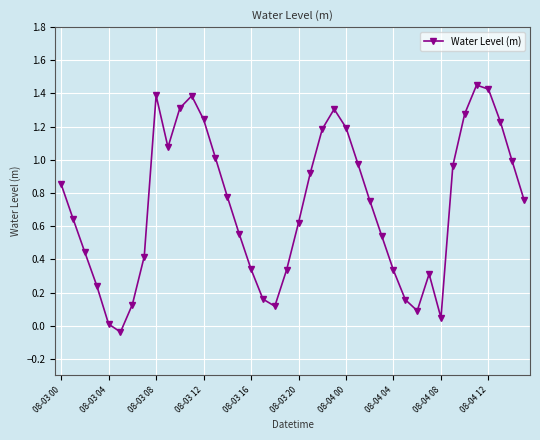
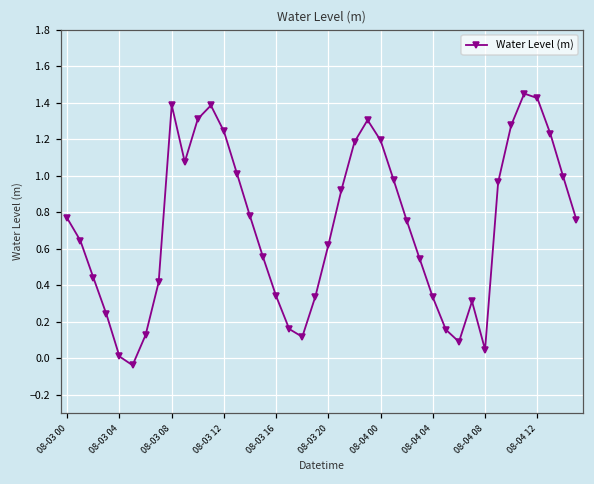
  {
-   "08-03 00": 0.85,
+   "08-03 00": 0.77,
    "08-03 04": 0.01,
    "08-03 08": 1.39,
    "08-03 12": 1.24,
    "08-03 16": 0.34,
    "08-03 20": 0.62,
    "08-04 00": 1.19,
    "08-04 04": 0.33,
    "08-04 08": 0.05,
    "08-04 12": 1.43
  }
